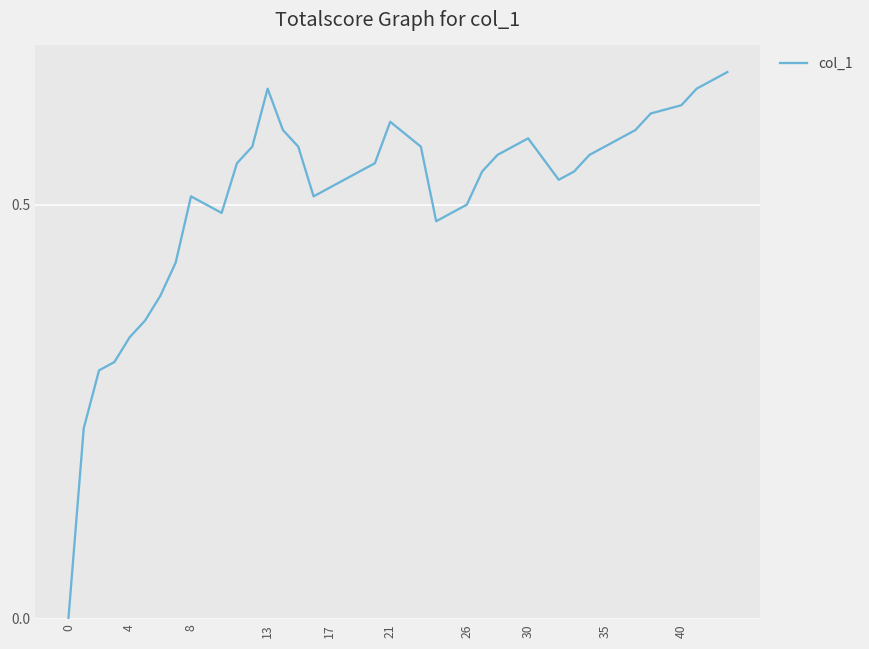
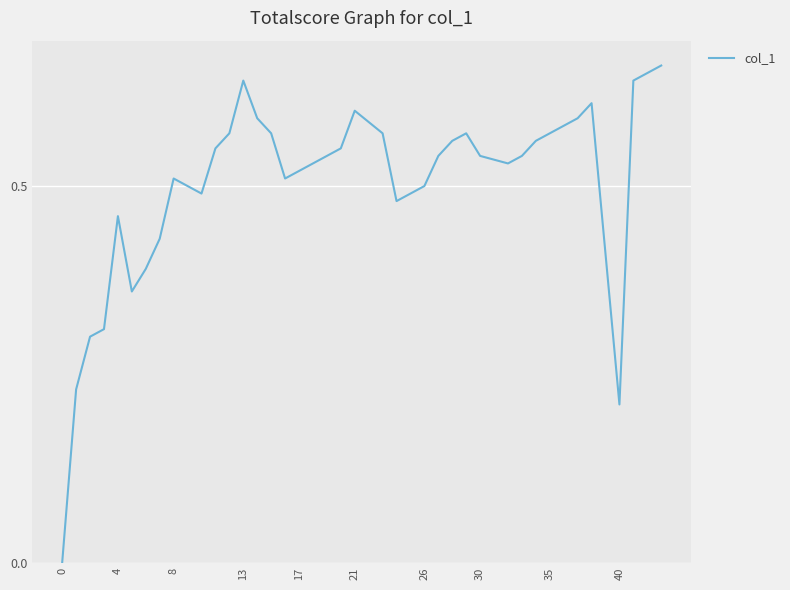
  {
    "0": 0.00,
-   "4": 0.34,
+   "4": 0.46,
    "8": 0.51,
    "13": 0.64,
    "17": 0.52,
    "21": 0.60,
    "26": 0.50,
-   "30": 0.58,
+   "30": 0.54,
    "35": 0.57,
-   "40": 0.62
+   "40": 0.21
  }
